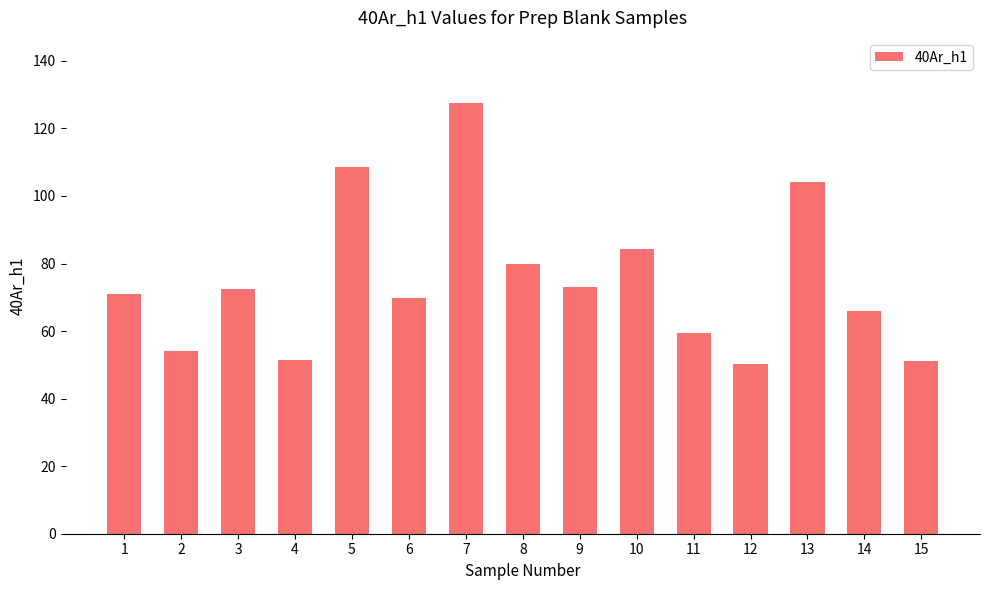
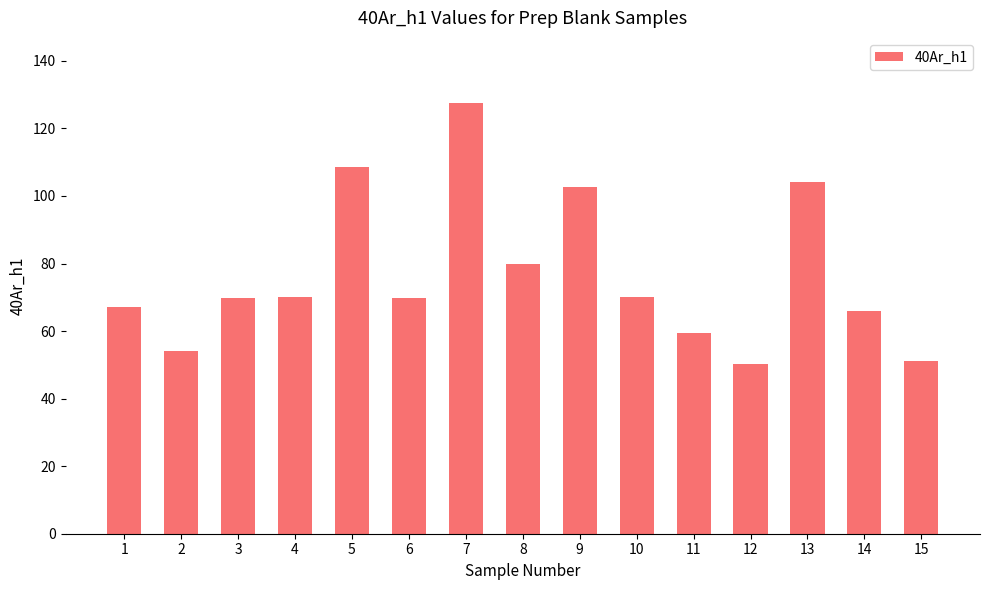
  {
-   "1": 71,
+   "1": 67,
    "2": 54,
-   "3": 73,
-   "4": 51,
+   "3": 70,
+   "4": 70,
    "5": 109,
    "6": 70,
    "7": 128,
    "8": 80,
-   "9": 73,
-   "10": 84,
+   "9": 103,
+   "10": 70,
    "11": 59,
    "12": 50,
    "13": 104,
    "14": 66,
    "15": 51
  }
